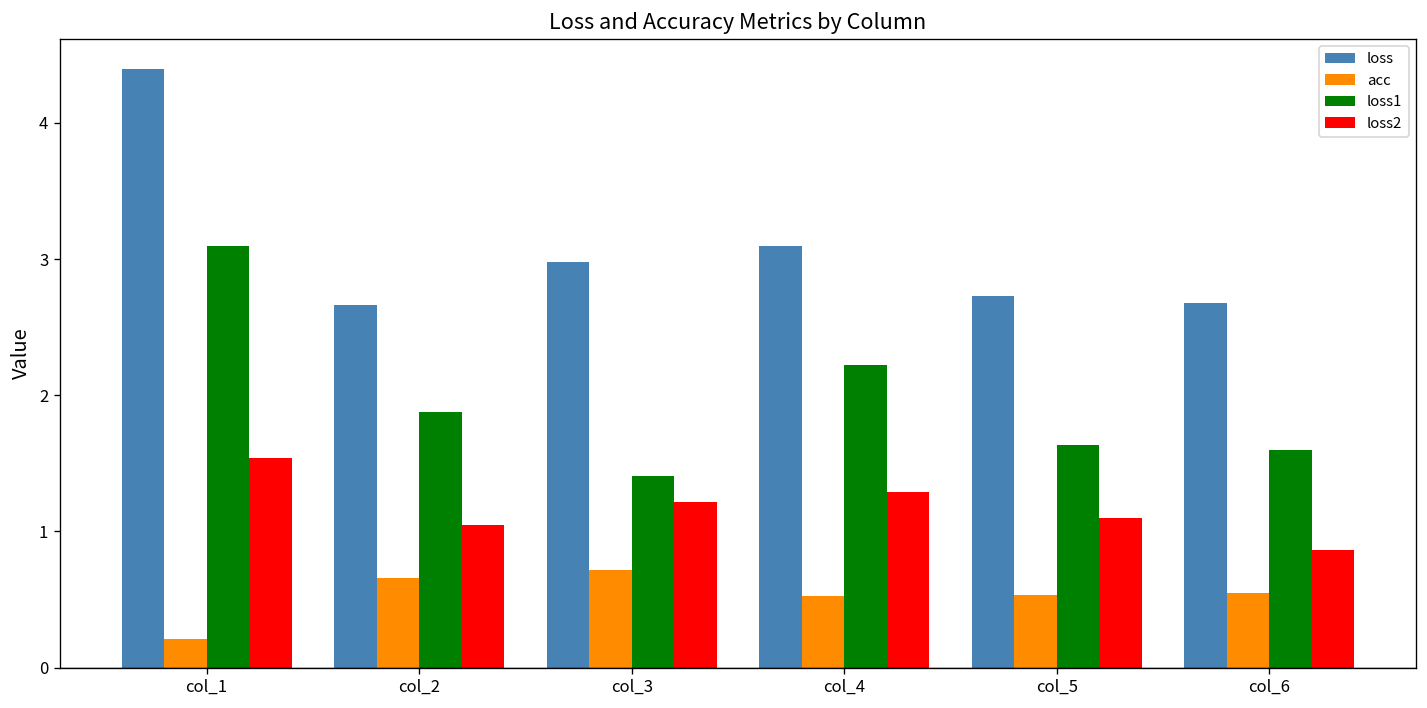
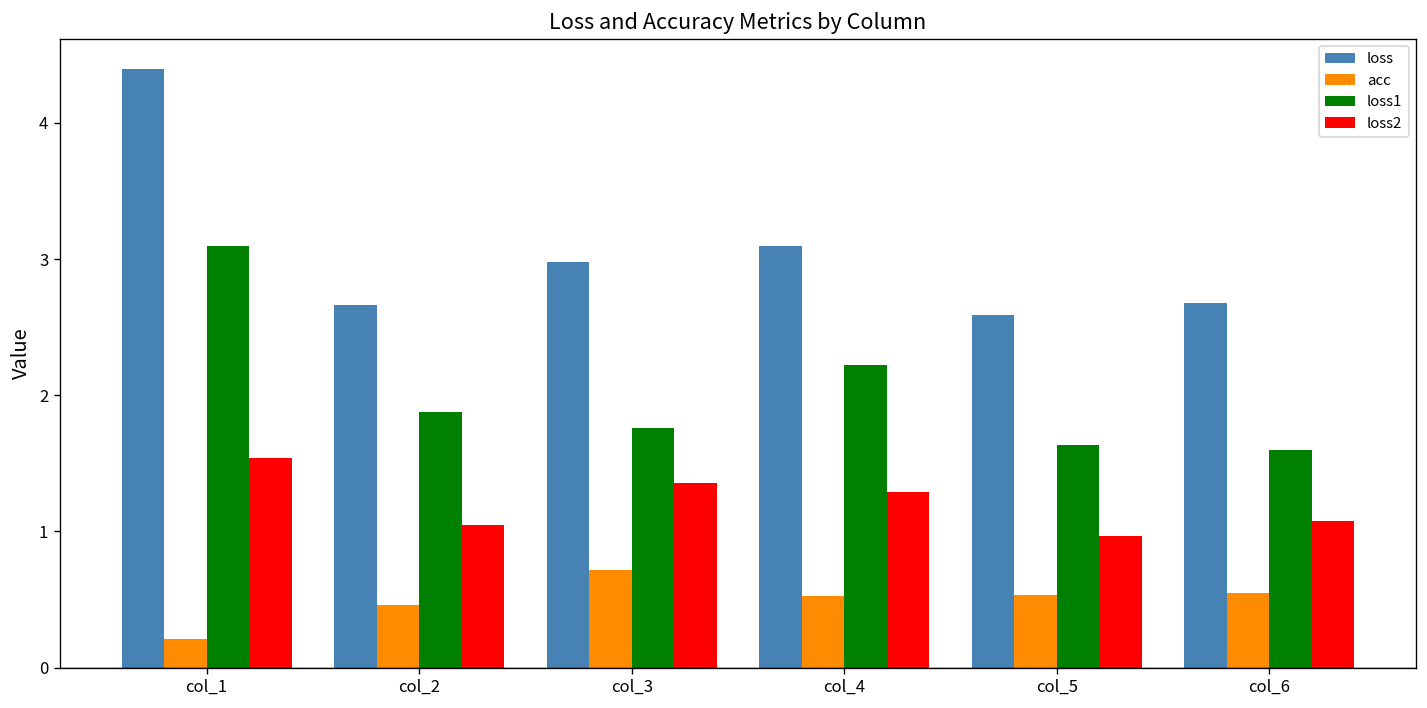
  {
    "loss": {
      "col_1": 4.40,
      "col_2": 2.66,
      "col_3": 2.97,
      "col_4": 3.10,
-     "col_5": 2.73,
+     "col_5": 2.59,
      "col_6": 2.68
    },
    "acc": {
      "col_1": 0.21,
-     "col_2": 0.66,
+     "col_2": 0.46,
      "col_3": 0.72,
      "col_4": 0.52,
      "col_5": 0.53,
      "col_6": 0.55
    },
    "loss1": {
      "col_1": 3.09,
      "col_2": 1.88,
-     "col_3": 1.41,
+     "col_3": 1.76,
      "col_4": 2.22,
      "col_5": 1.64,
      "col_6": 1.60
    },
    "loss2": {
      "col_1": 1.54,
      "col_2": 1.04,
-     "col_3": 1.22,
+     "col_3": 1.36,
      "col_4": 1.29,
-     "col_5": 1.10,
-     "col_6": 0.86
+     "col_5": 0.97,
+     "col_6": 1.07
    }
  }
